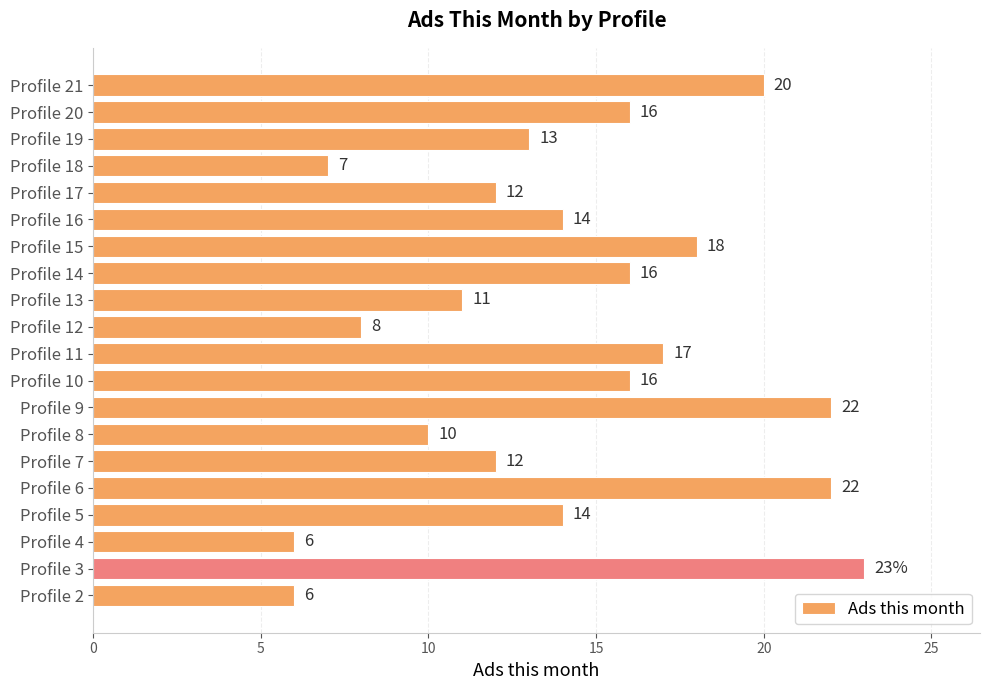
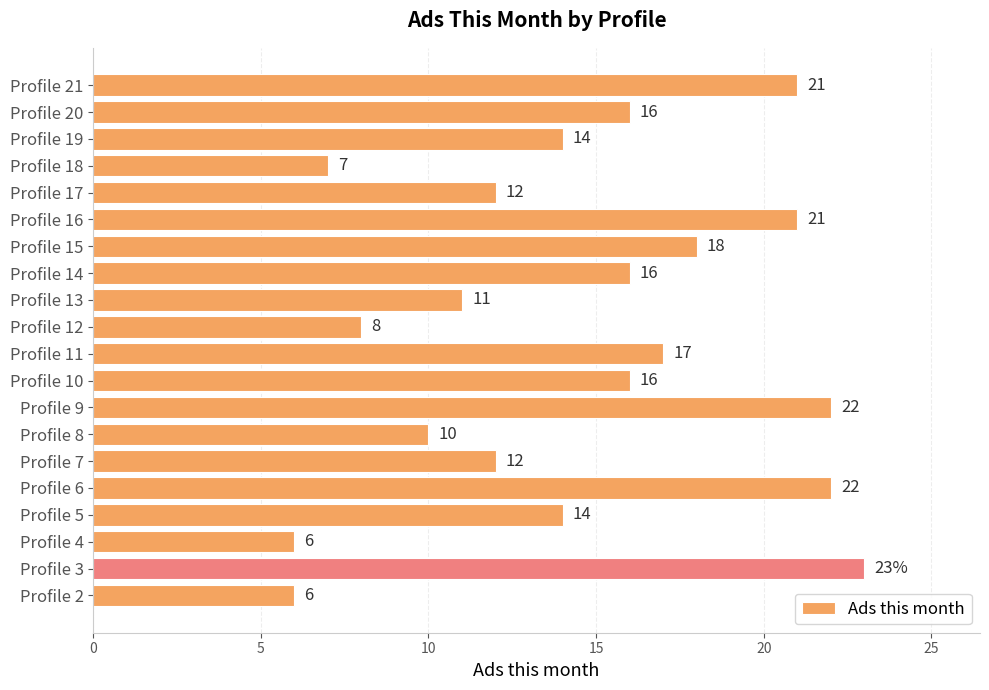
  {
-   "Profile 21": "20",
+   "Profile 21": "21",
    "Profile 20": "16",
-   "Profile 19": "13",
+   "Profile 19": "14",
    "Profile 18": "7",
    "Profile 17": "12",
-   "Profile 16": "14",
+   "Profile 16": "21",
    "Profile 15": "18",
    "Profile 14": "16",
    "Profile 13": "11",
    "Profile 12": "8",
    "Profile 11": "17",
    "Profile 10": "16",
    "Profile 9": "22",
    "Profile 8": "10",
    "Profile 7": "12",
    "Profile 6": "22",
    "Profile 5": "14",
    "Profile 4": "6",
    "Profile 3": "23%",
    "Profile 2": "6"
  }
